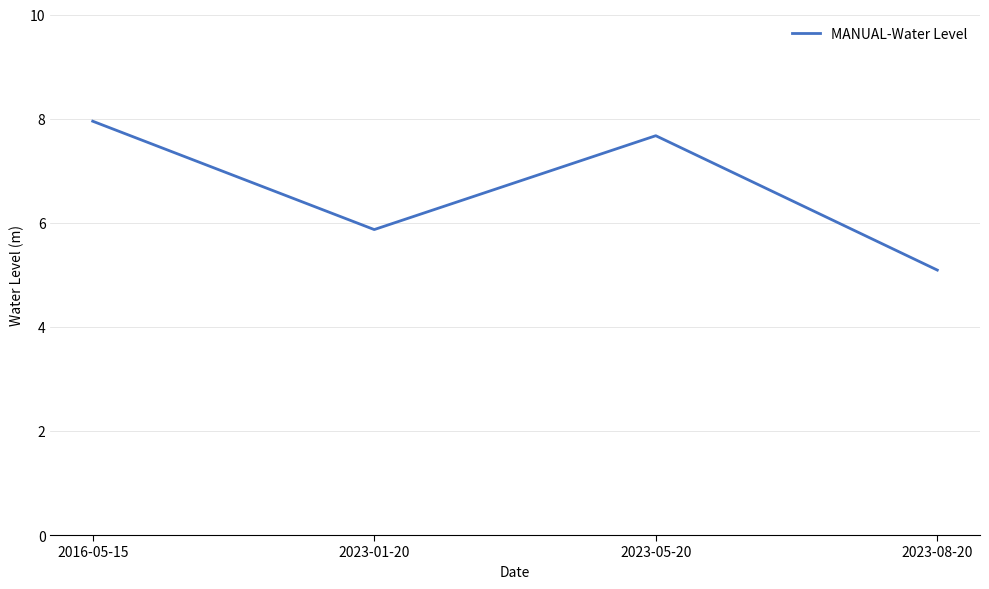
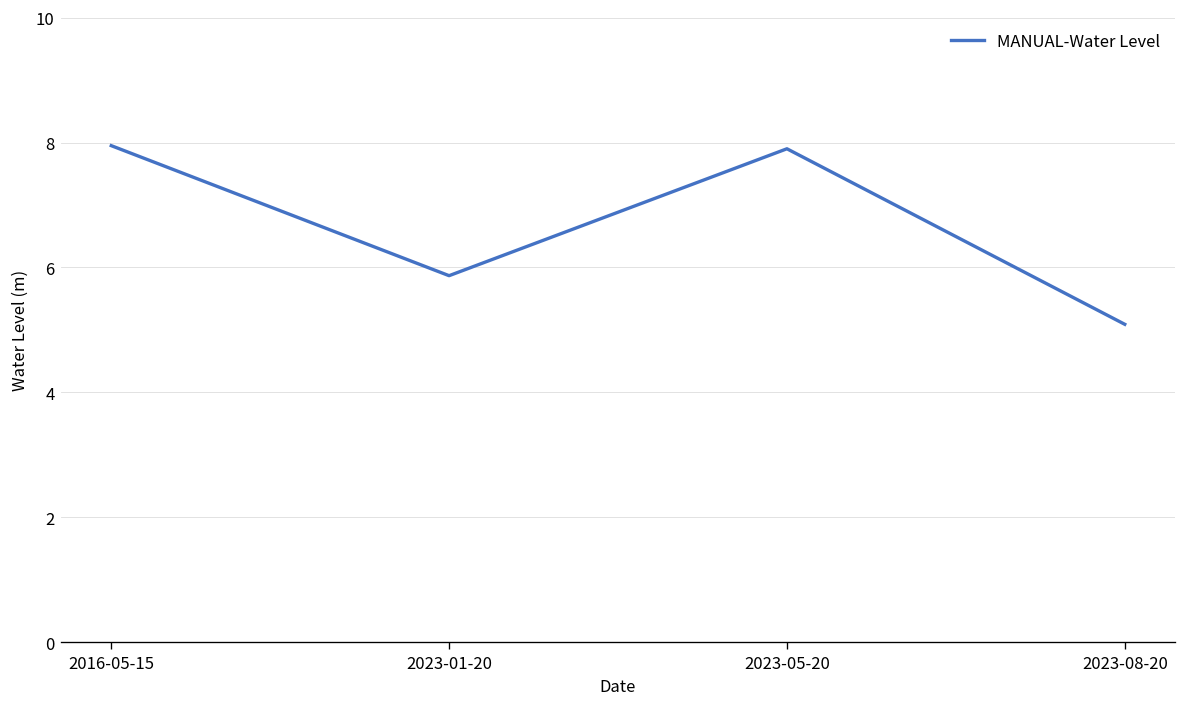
  {
    "2016-05-15": 7.9,
    "2023-01-20": 5.9,
-   "2023-05-20": 7.7,
+   "2023-05-20": 7.9,
    "2023-08-20": 5.1
  }
